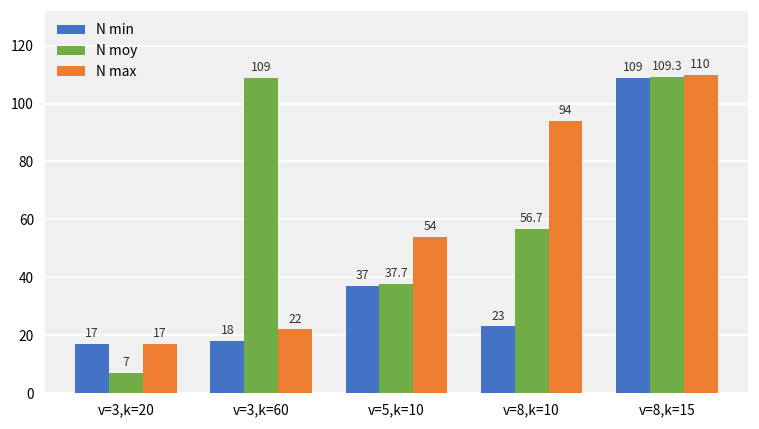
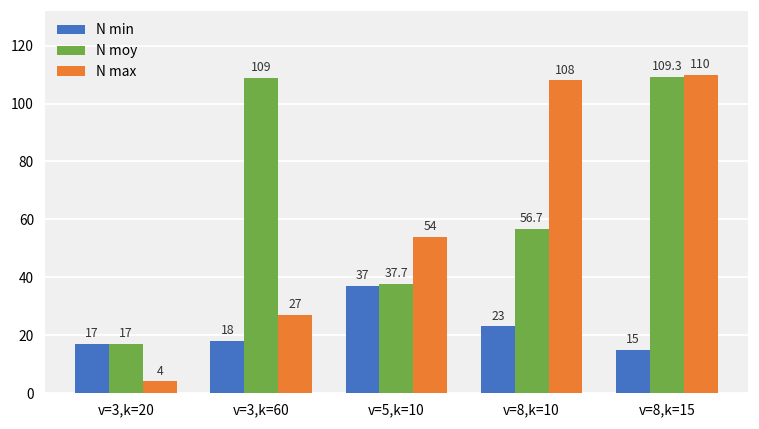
  {
    "N min": {
      "v=3,k=20": 17,
      "v=3,k=60": 18,
      "v=5,k=10": 37,
      "v=8,k=10": 23,
-     "v=8,k=15": 109
+     "v=8,k=15": 15
    },
    "N moy": {
-     "v=3,k=20": 7,
+     "v=3,k=20": 17,
      "v=3,k=60": 109,
      "v=5,k=10": 37.7,
      "v=8,k=10": 56.7,
      "v=8,k=15": 109.3
    },
    "N max": {
-     "v=3,k=20": 17,
-     "v=3,k=60": 22,
+     "v=3,k=20": 4,
+     "v=3,k=60": 27,
      "v=5,k=10": 54,
-     "v=8,k=10": 94,
+     "v=8,k=10": 108,
      "v=8,k=15": 110
    }
  }
